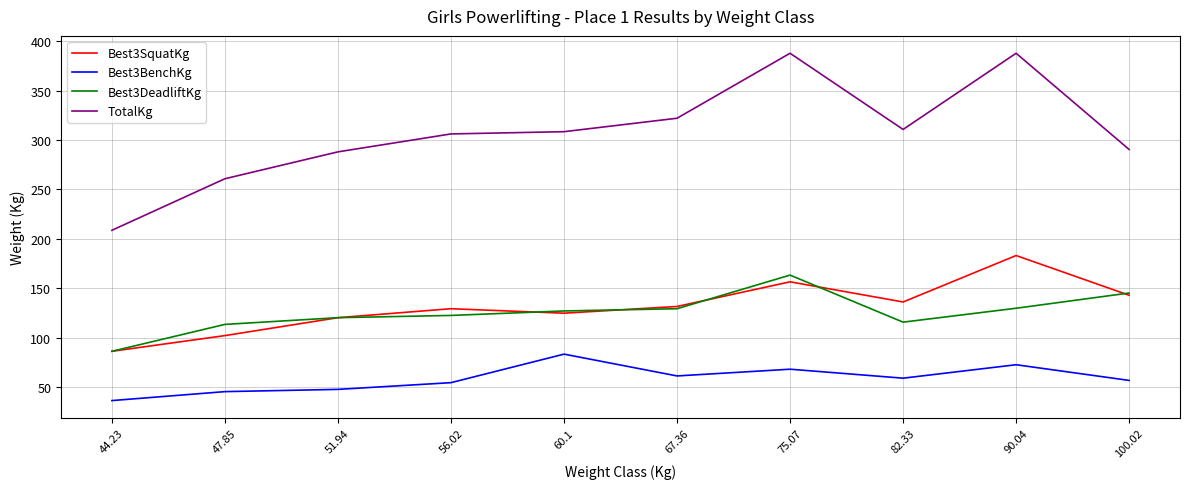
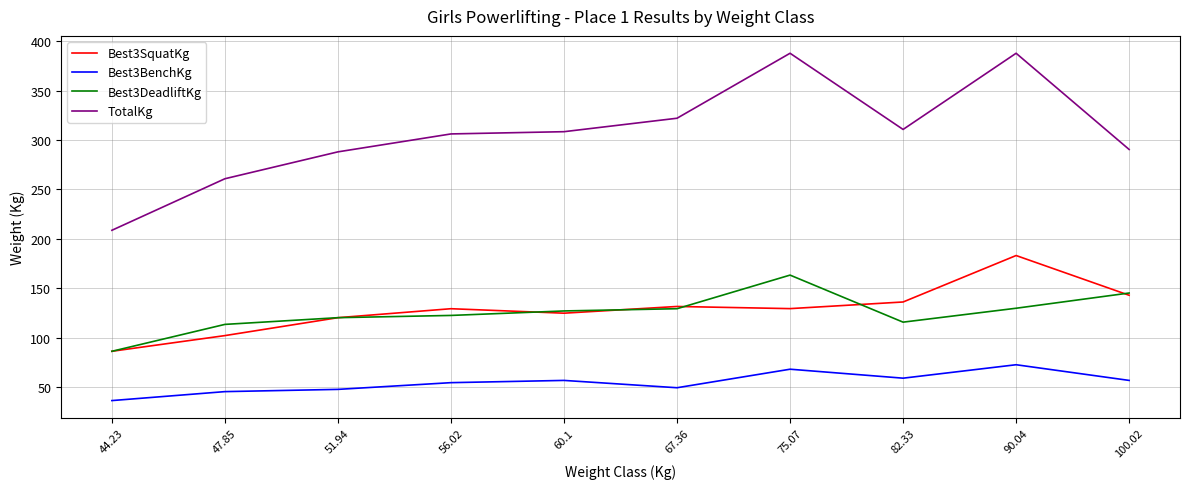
  {
    "Best3SquatKg": {
      "47.85": 100,
      "56.02": 130,
-     "75.07": 160,
+     "75.07": 130,
      "82.33": 140,
      "90.04": 180
    },
    "Best3BenchKg": {
      "44.23": 40,
      "47.85": 50,
      "51.94": 50,
      "56.02": 50,
-     "60.1": 80,
-     "67.36": 60,
+     "60.1": 60,
+     "67.36": 50,
      "75.07": 70,
      "82.33": 60,
      "90.04": 70,
      "100.02": 60
    },
    "Best3DeadliftKg": {
      "47.85": 110,
      "56.02": 120,
      "75.07": 160,
      "82.33": 120,
      "90.04": 130
    },
    "TotalKg": {
      "44.23": 210,
      "47.85": 260,
      "51.94": 290,
      "56.02": 310,
      "60.1": 310,
      "67.36": 320,
      "75.07": 390,
      "82.33": 310,
      "90.04": 390,
      "100.02": 290
    }
  }
